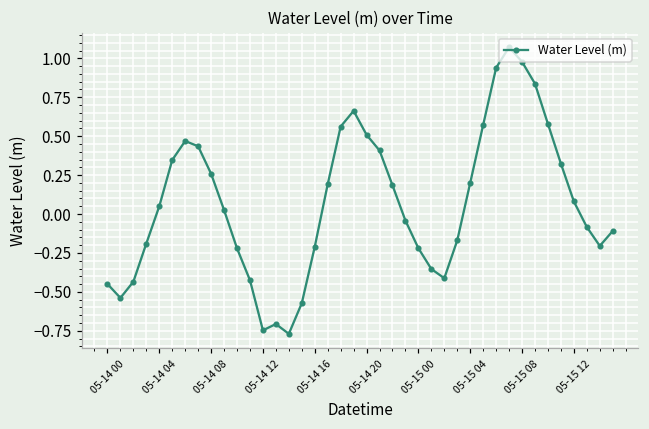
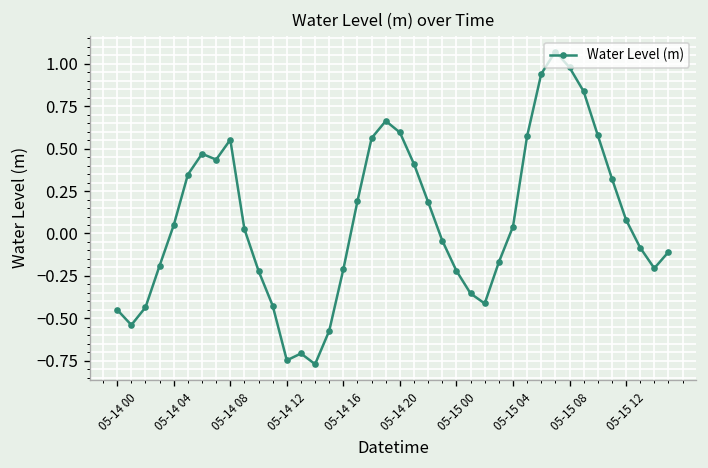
  {
    "05-14 00": -0.45,
    "05-14 04": 0.05,
-   "05-14 08": 0.26,
+   "05-14 08": 0.55,
    "05-14 12": -0.75,
    "05-14 16": -0.21,
-   "05-14 20": 0.51,
+   "05-14 20": 0.59,
    "05-15 00": -0.22,
-   "05-15 04": 0.20,
+   "05-15 04": 0.04,
    "05-15 08": 0.98,
    "05-15 12": 0.08
  }
